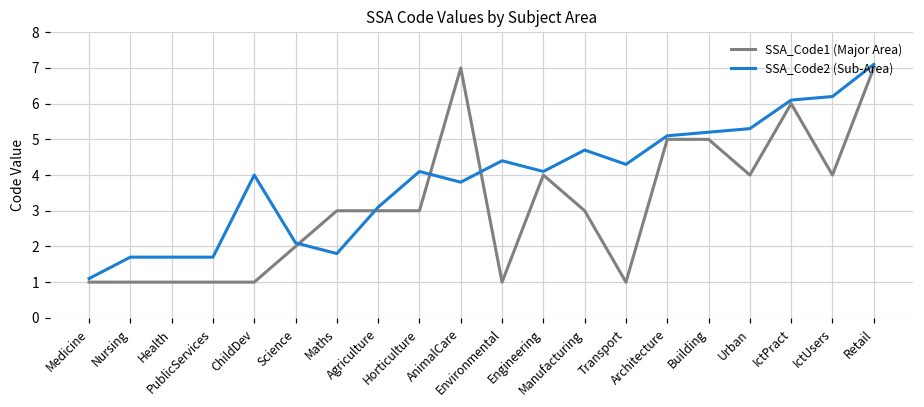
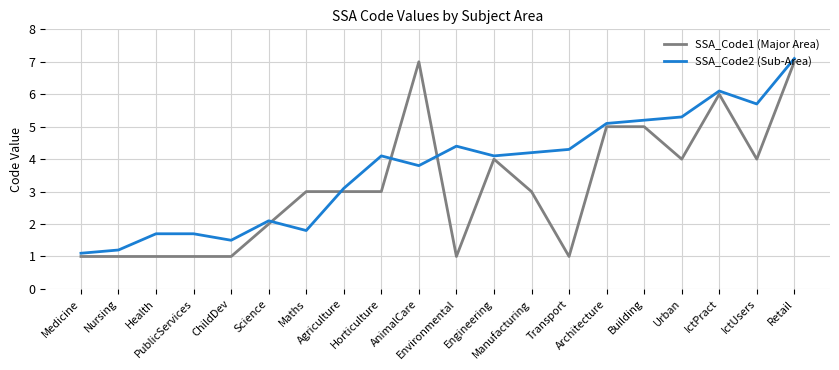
  {
    "SSA_Code1 (Major Area)": {
      "Medicine": 1.0,
      "Nursing": 1.0,
      "Health": 1.0,
      "PublicServices": 1.0,
      "ChildDev": 1.0,
      "Science": 2.0,
      "Maths": 3.0,
      "Agriculture": 3.0,
      "Horticulture": 3.0,
      "AnimalCare": 7.0,
      "Environmental": 1.0,
      "Engineering": 4.0,
      "Manufacturing": 3.0,
      "Transport": 1.0,
      "Architecture": 5.0,
      "Building": 5.0,
      "Urban": 4.0,
      "IctPract": 6.0,
      "IctUsers": 4.0,
      "Retail": 7.0
    },
    "SSA_Code2 (Sub-Area)": {
      "Medicine": 1.1,
-     "Nursing": 1.7,
+     "Nursing": 1.2,
      "Health": 1.7,
      "PublicServices": 1.7,
-     "ChildDev": 4.0,
+     "ChildDev": 1.5,
      "Science": 2.1,
      "Maths": 1.8,
      "Agriculture": 3.1,
      "Horticulture": 4.1,
      "AnimalCare": 3.8,
      "Environmental": 4.4,
      "Engineering": 4.1,
-     "Manufacturing": 4.7,
+     "Manufacturing": 4.2,
      "Transport": 4.3,
      "Architecture": 5.1,
      "Building": 5.2,
      "Urban": 5.3,
      "IctPract": 6.1,
-     "IctUsers": 6.2,
+     "IctUsers": 5.7,
      "Retail": 7.1
    }
  }
